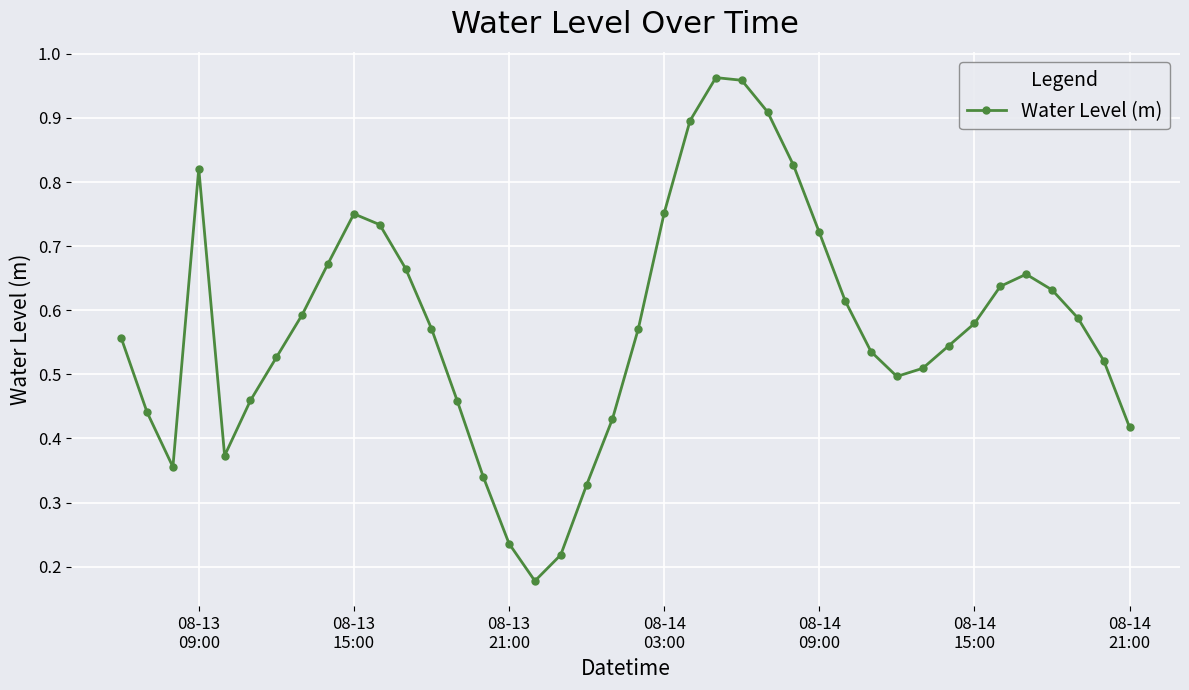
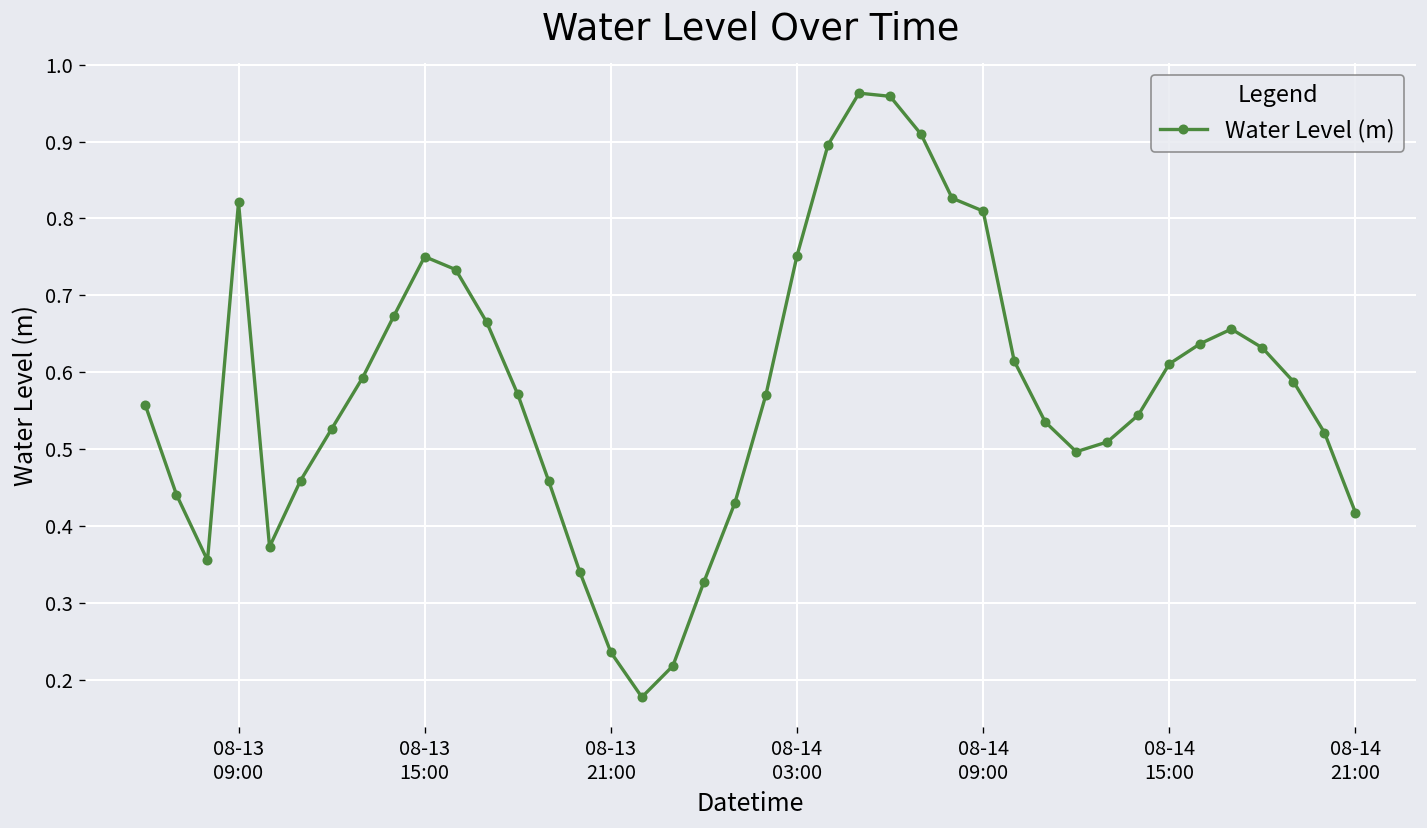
  {
    "08-13 09:00": 0.82,
    "08-13 15:00": 0.75,
    "08-13 21:00": 0.24,
    "08-14 03:00": 0.75,
-   "08-14 09:00": 0.72,
-   "08-14 15:00": 0.58,
+   "08-14 09:00": 0.81,
+   "08-14 15:00": 0.61,
    "08-14 21:00": 0.42
  }
